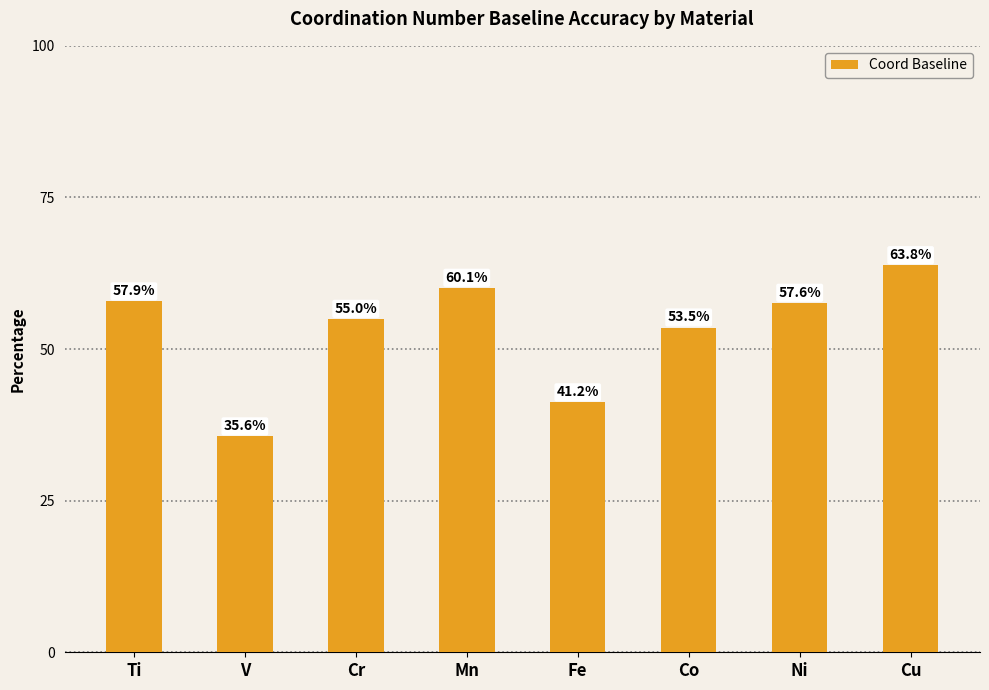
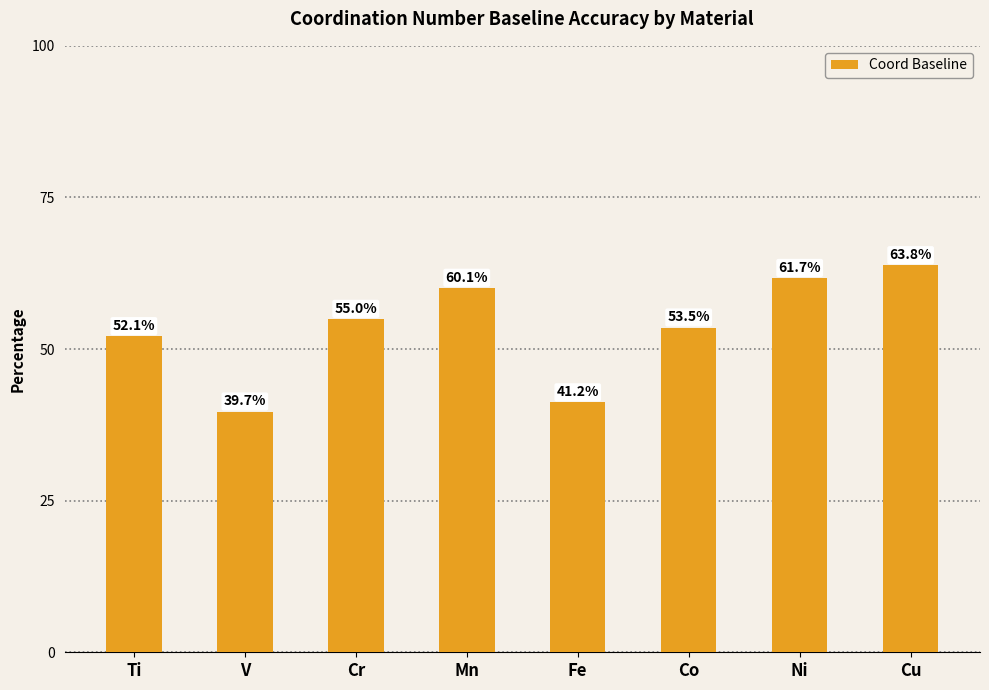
  {
-   "Ti": "57.9%",
-   "V": "35.6%",
-   "Ni": "57.6%"
+   "Ti": "52.1%",
+   "V": "39.7%",
+   "Ni": "61.7%"
  }
